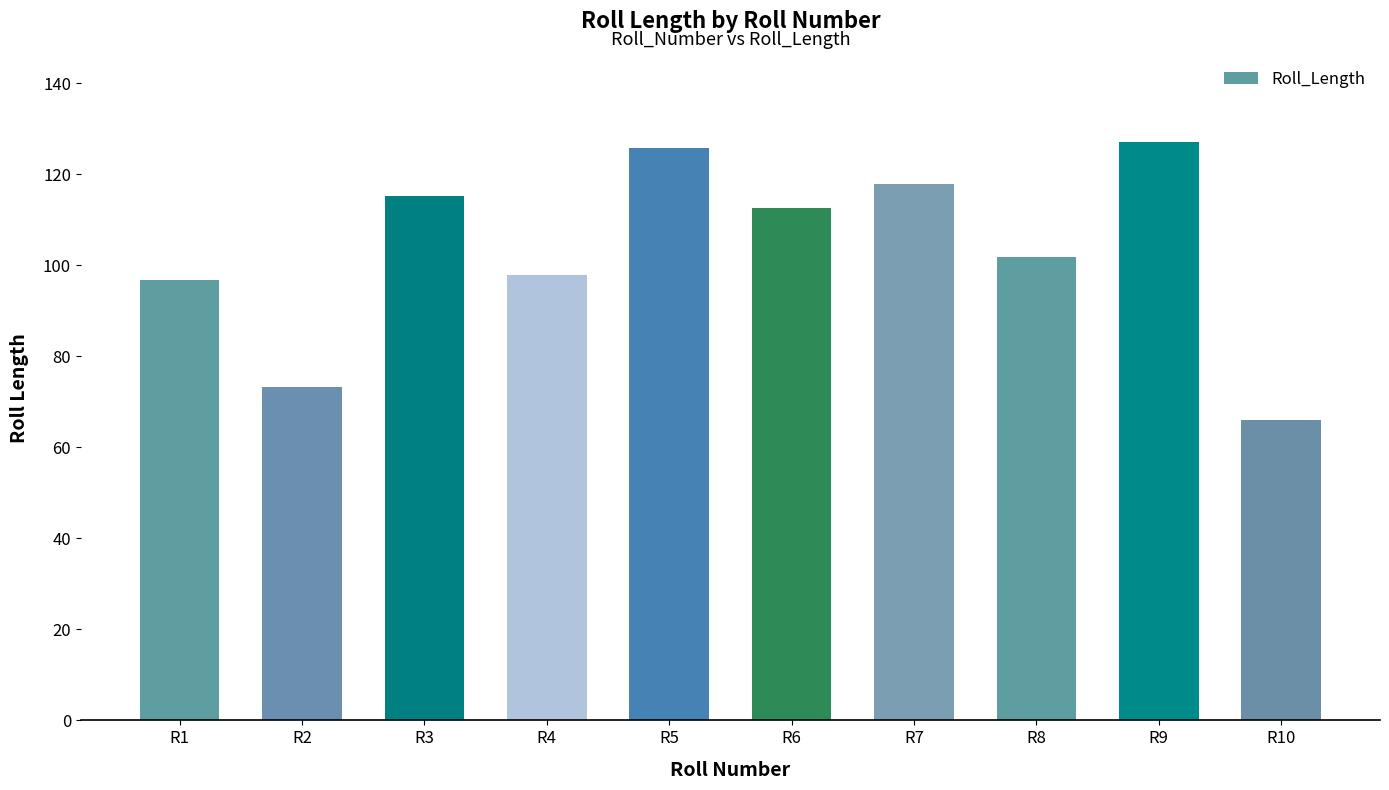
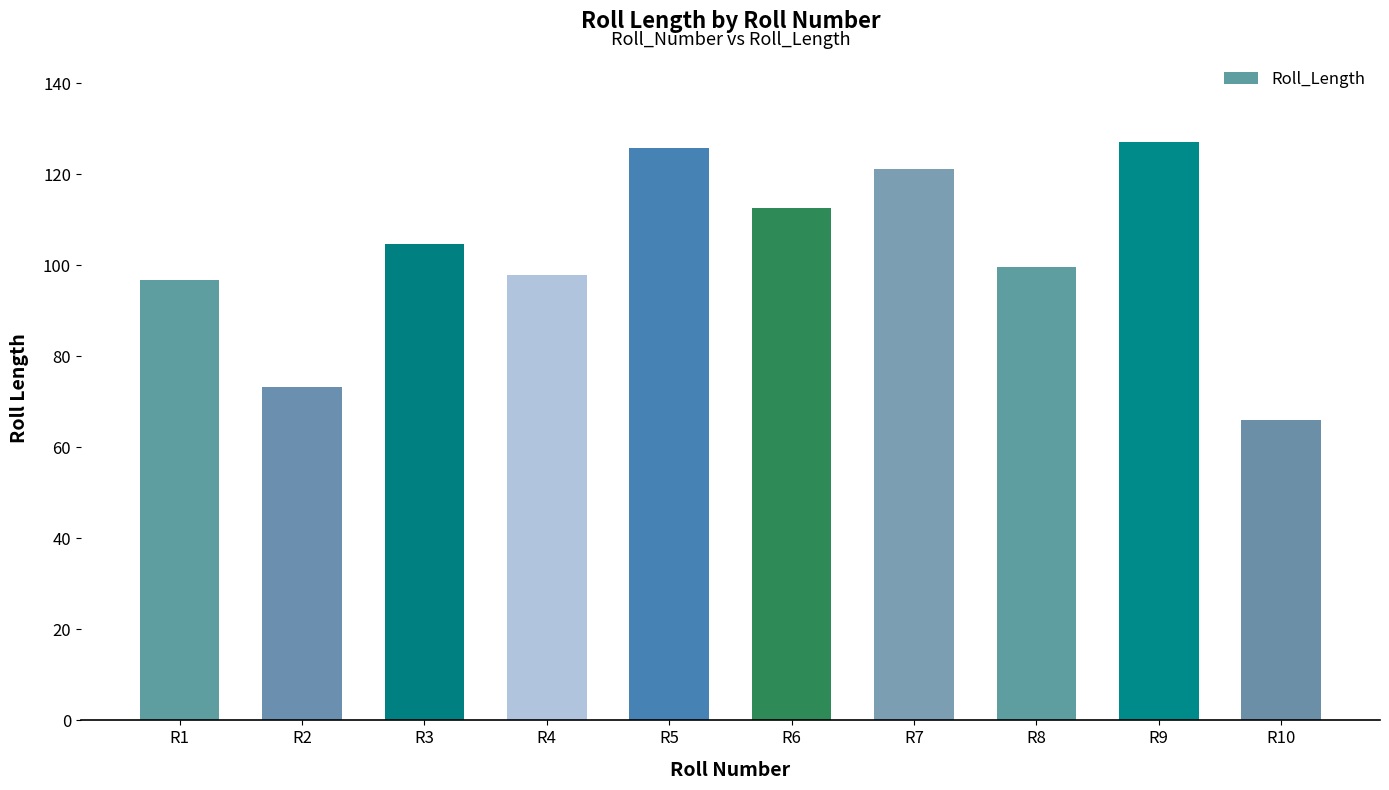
  {
    "R1": 97,
    "R2": 73,
-   "R3": 115,
+   "R3": 105,
    "R4": 98,
    "R5": 126,
    "R6": 113,
-   "R7": 118,
-   "R8": 102,
+   "R7": 121,
+   "R8": 100,
    "R9": 127,
    "R10": 66
  }
